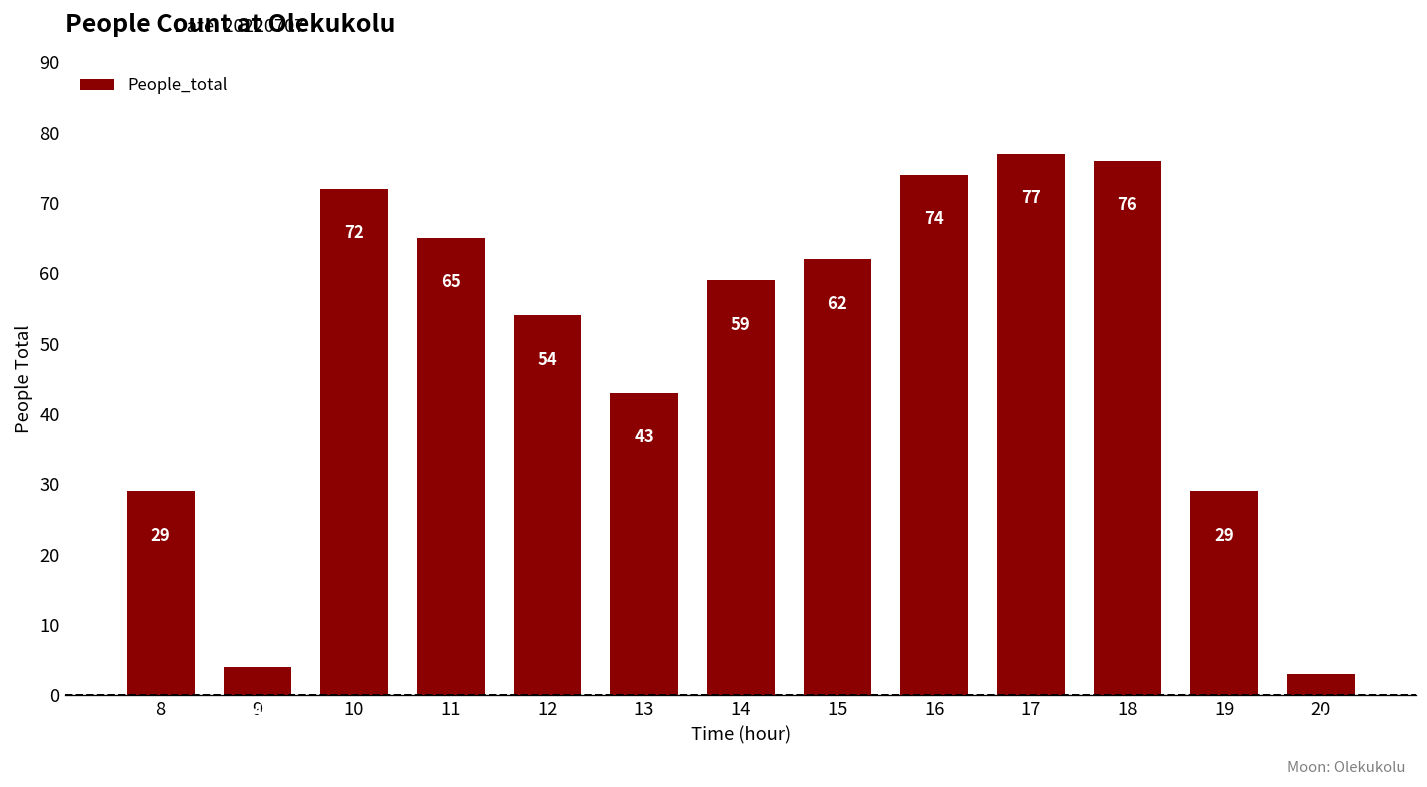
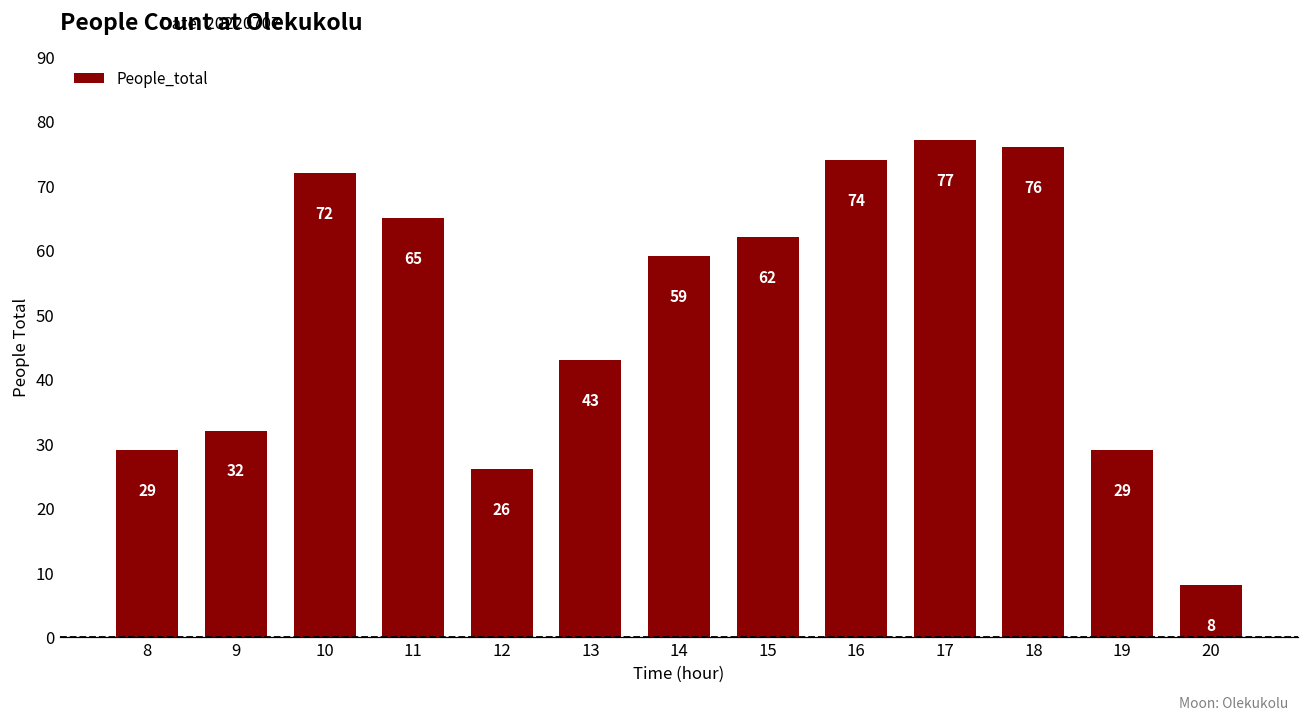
  {
    "8": 29,
-   "9": 4,
+   "9": 32,
    "10": 72,
    "11": 65,
-   "12": 54,
+   "12": 26,
    "13": 43,
    "14": 59,
    "15": 62,
    "16": 74,
    "17": 77,
    "18": 76,
    "19": 29,
-   "20": 3
+   "20": 8
  }
